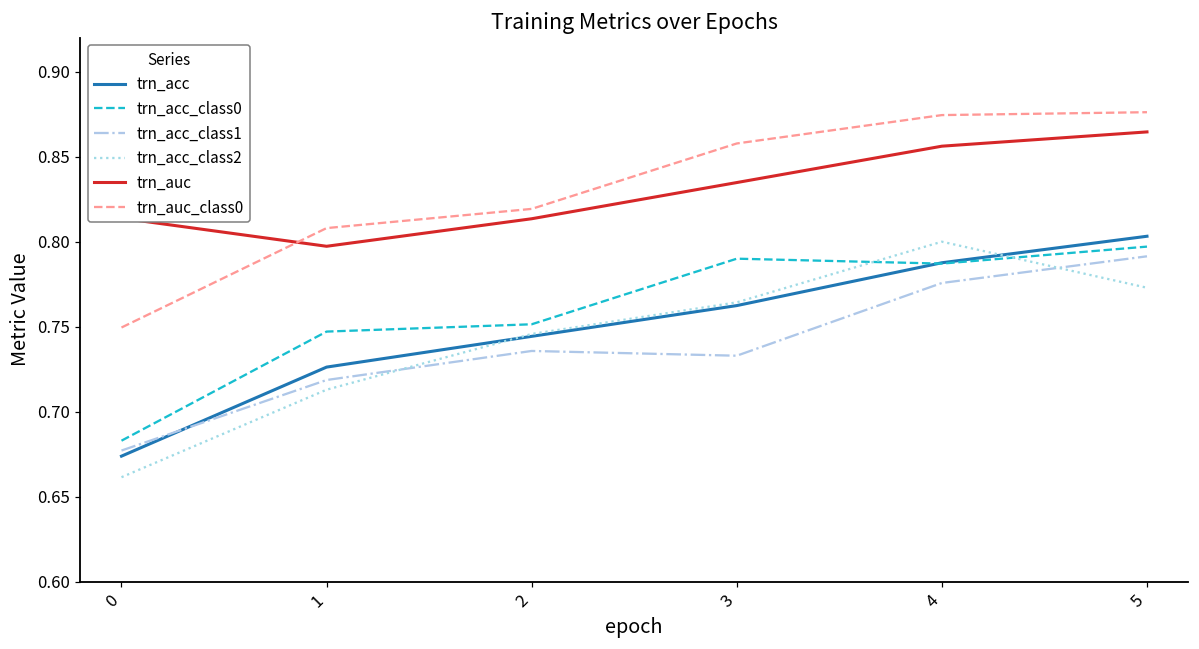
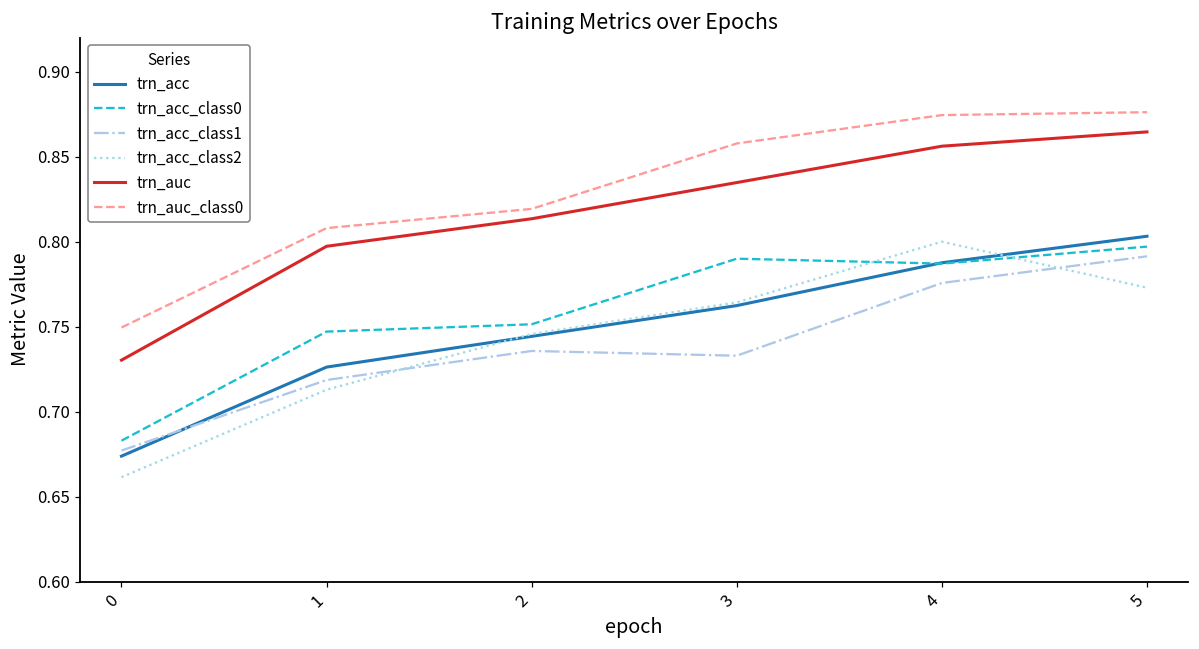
  {
    "trn_acc": {
      "0": 0.674,
      "1": 0.726,
      "3": 0.762,
      "5": 0.803
    },
    "trn_acc_class0": {
      "0": 0.683,
      "1": 0.747,
      "2": 0.751,
      "3": 0.790,
      "5": 0.797
    },
    "trn_auc": {
-     "0": 0.814,
+     "0": 0.730,
      "1": 0.797,
      "2": 0.814,
      "3": 0.835,
      "4": 0.856,
      "5": 0.865
    },
    "trn_auc_class0": {
      "0": 0.750,
      "1": 0.808,
      "2": 0.819,
      "3": 0.858,
      "4": 0.875,
      "5": 0.876
    }
  }
